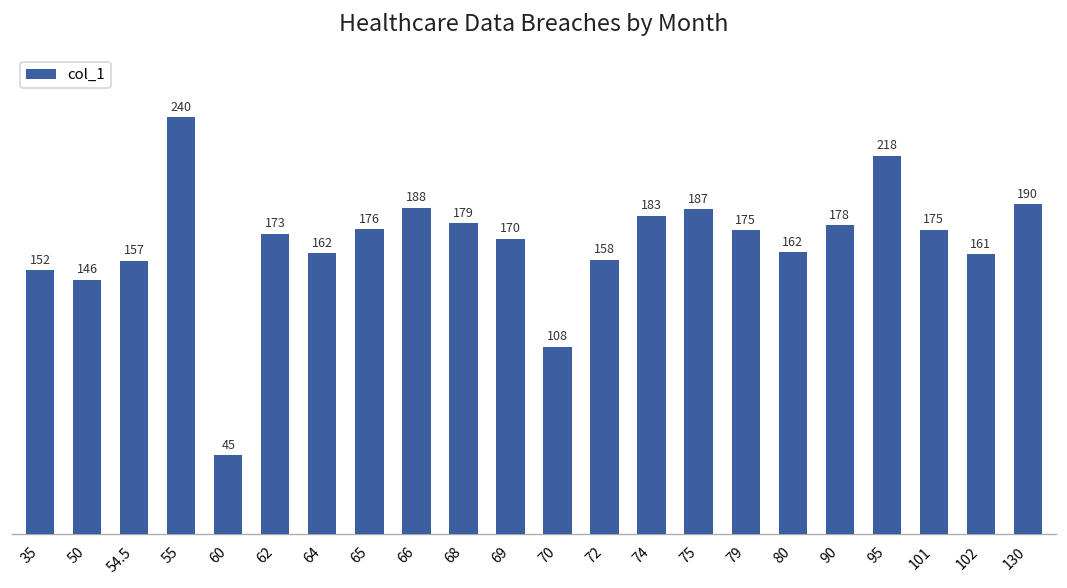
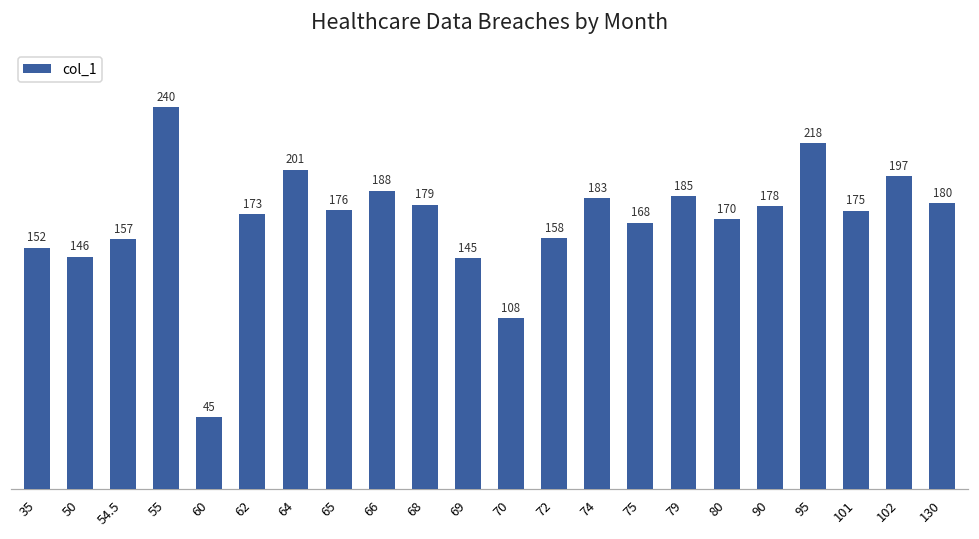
  {
    "35": 152,
    "50": 146,
    "54.5": 157,
    "55": 240,
    "60": 45,
    "62": 173,
-   "64": 162,
+   "64": 201,
    "65": 176,
    "66": 188,
    "68": 179,
-   "69": 170,
+   "69": 145,
    "70": 108,
    "72": 158,
    "74": 183,
-   "75": 187,
-   "79": 175,
-   "80": 162,
+   "75": 168,
+   "79": 185,
+   "80": 170,
    "90": 178,
    "95": 218,
    "101": 175,
-   "102": 161,
-   "130": 190
+   "102": 197,
+   "130": 180
  }
